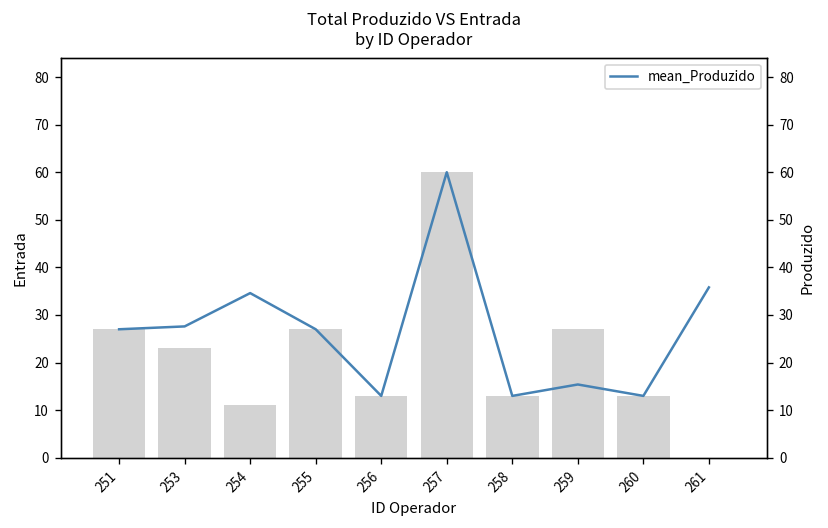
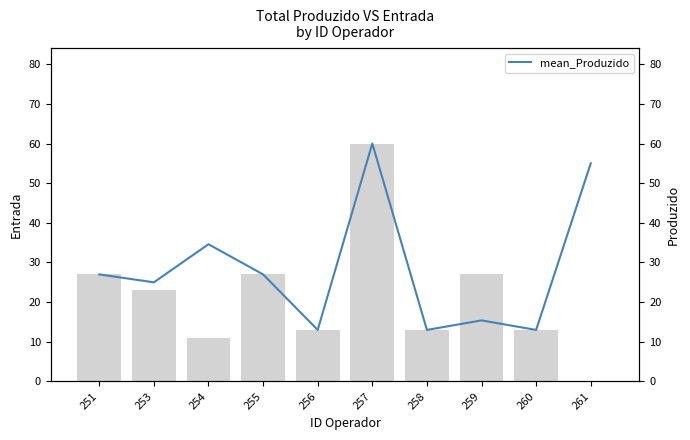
  {
    "mean_Produzido": {
      "251": 27,
-     "253": 28,
+     "253": 25,
      "254": 35,
      "255": 27,
      "256": 13,
      "257": 60,
      "258": 13,
      "259": 15,
      "260": 13,
-     "261": 36
+     "261": 55
    }
  }
